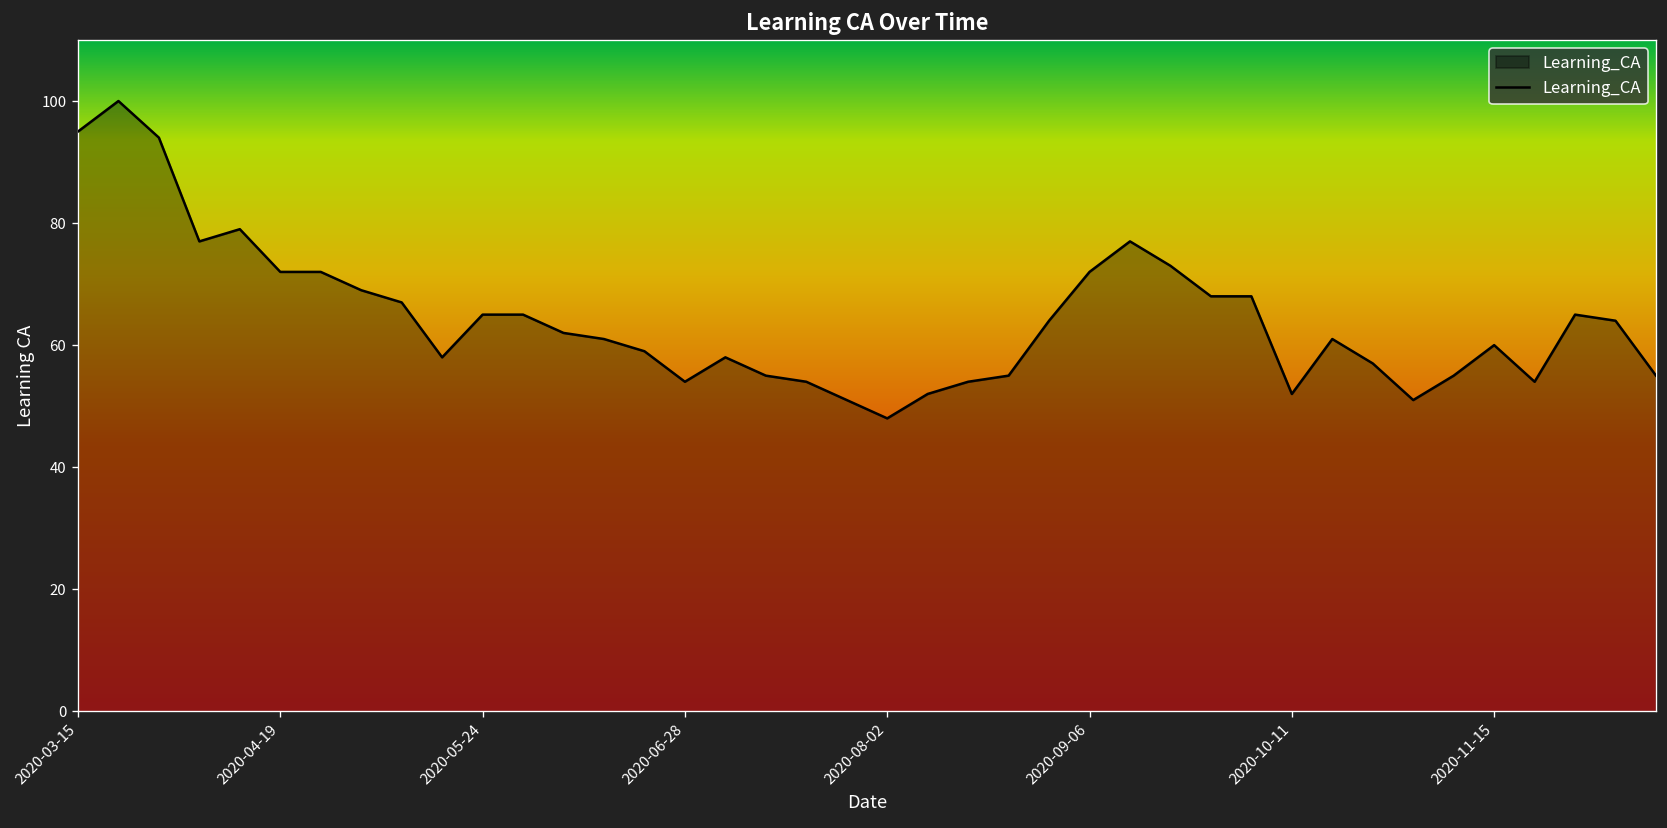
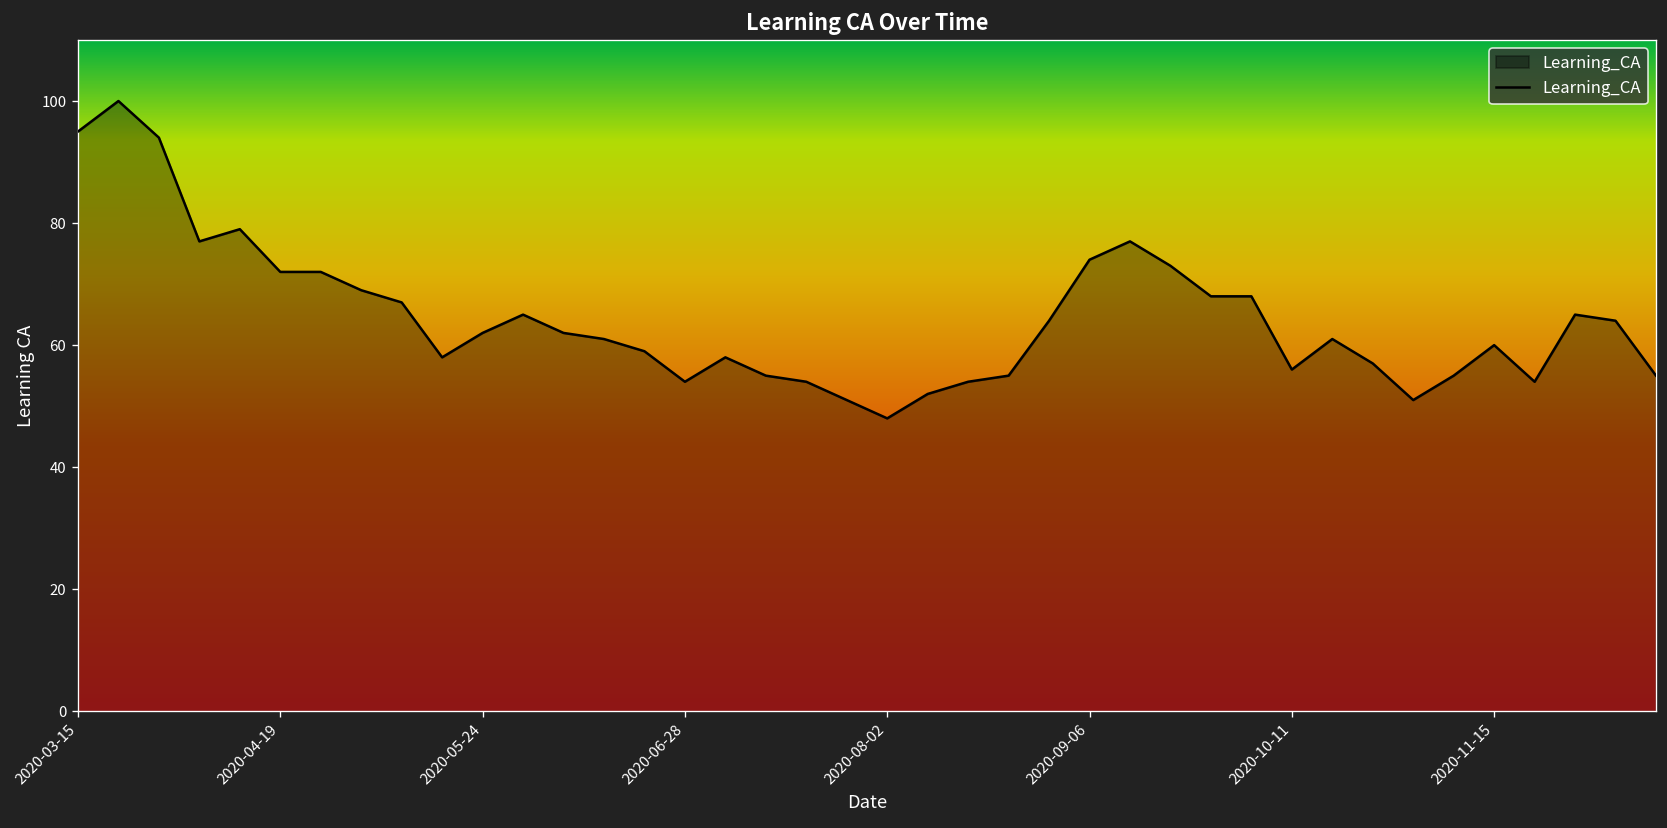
  {
    "2020-03-15": 95,
    "2020-04-19": 72,
-   "2020-05-24": 65,
+   "2020-05-24": 62,
    "2020-06-28": 54,
    "2020-08-02": 48,
-   "2020-09-06": 72,
-   "2020-10-11": 52,
+   "2020-09-06": 74,
+   "2020-10-11": 56,
    "2020-11-15": 60
  }
